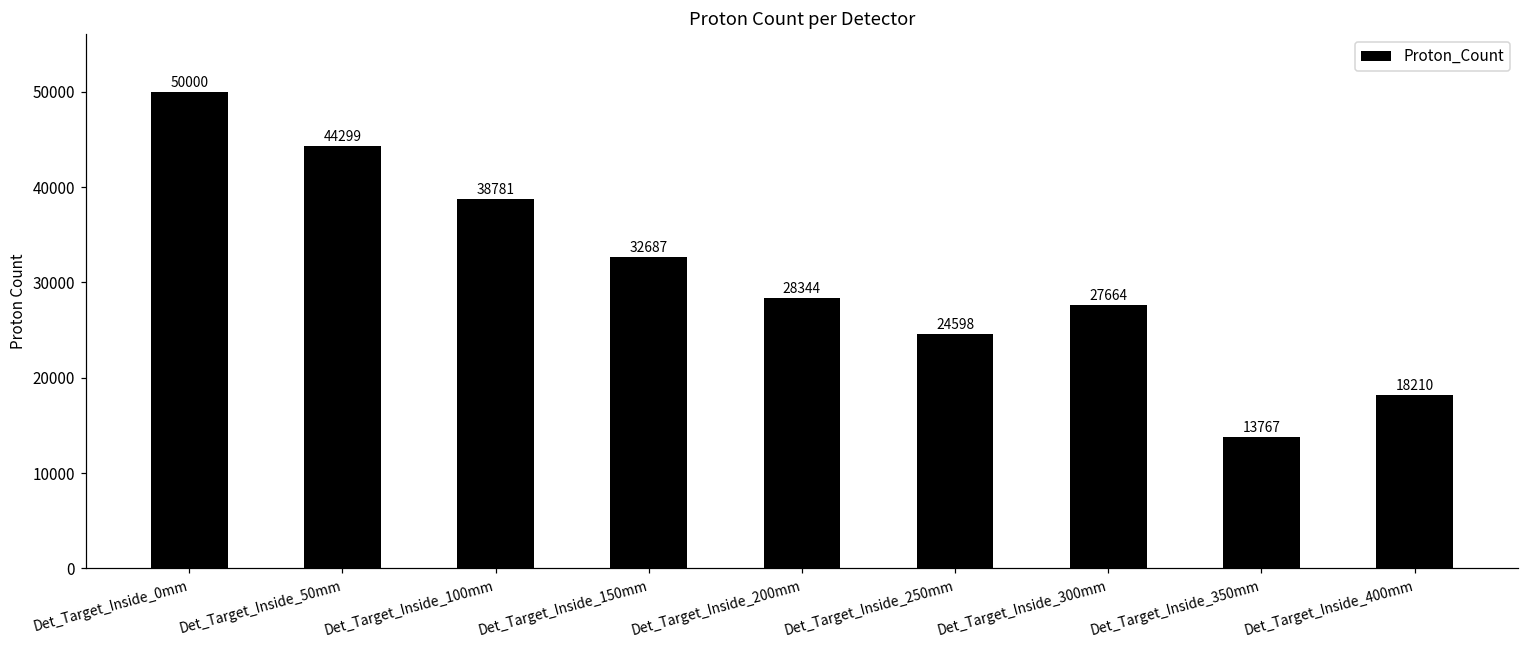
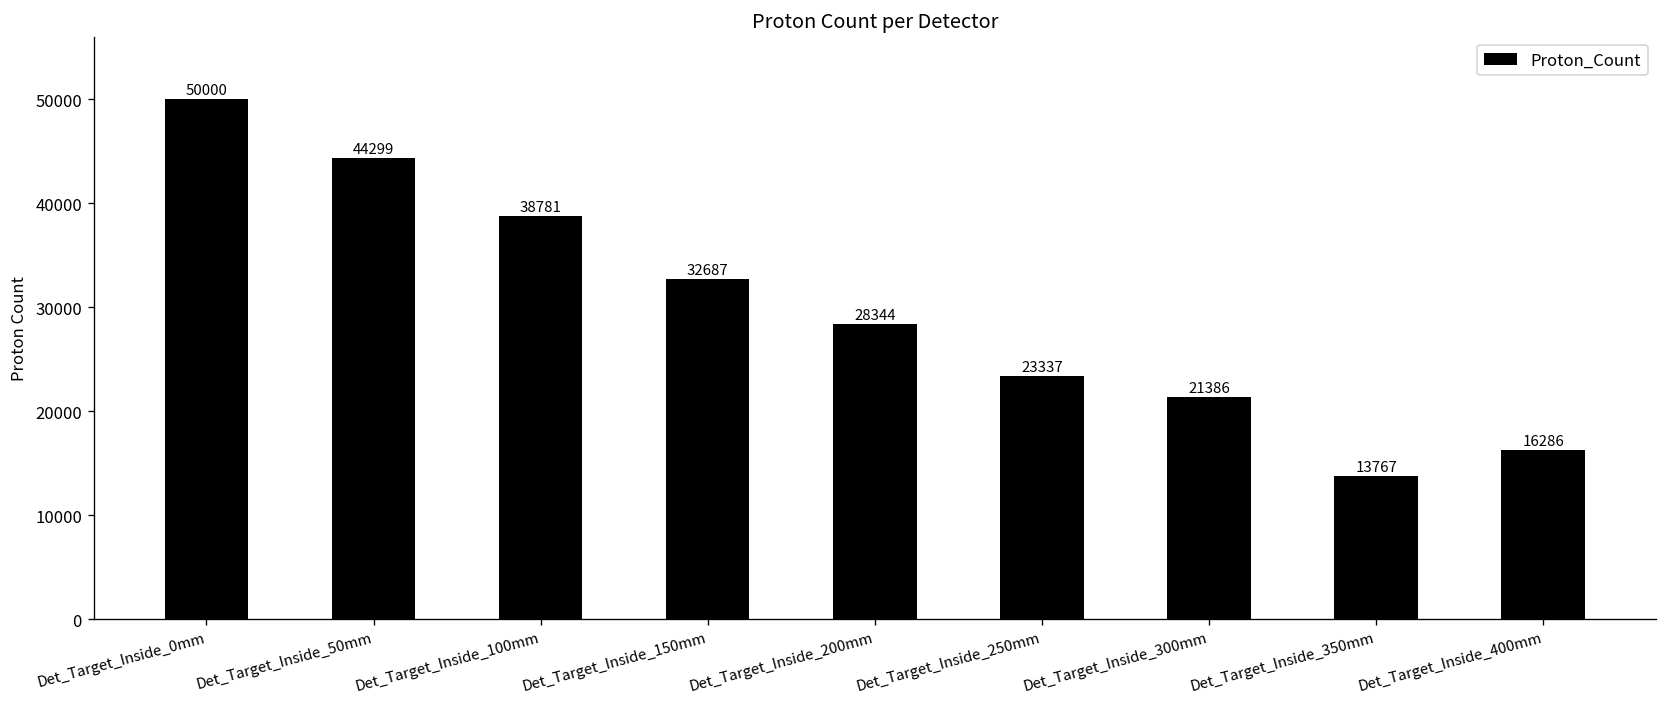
  {
    "Det_Target_Inside_0mm": 50000,
    "Det_Target_Inside_50mm": 44299,
    "Det_Target_Inside_100mm": 38781,
    "Det_Target_Inside_150mm": 32687,
    "Det_Target_Inside_200mm": 28344,
-   "Det_Target_Inside_250mm": 24598,
-   "Det_Target_Inside_300mm": 27664,
+   "Det_Target_Inside_250mm": 23337,
+   "Det_Target_Inside_300mm": 21386,
    "Det_Target_Inside_350mm": 13767,
-   "Det_Target_Inside_400mm": 18210
+   "Det_Target_Inside_400mm": 16286
  }
